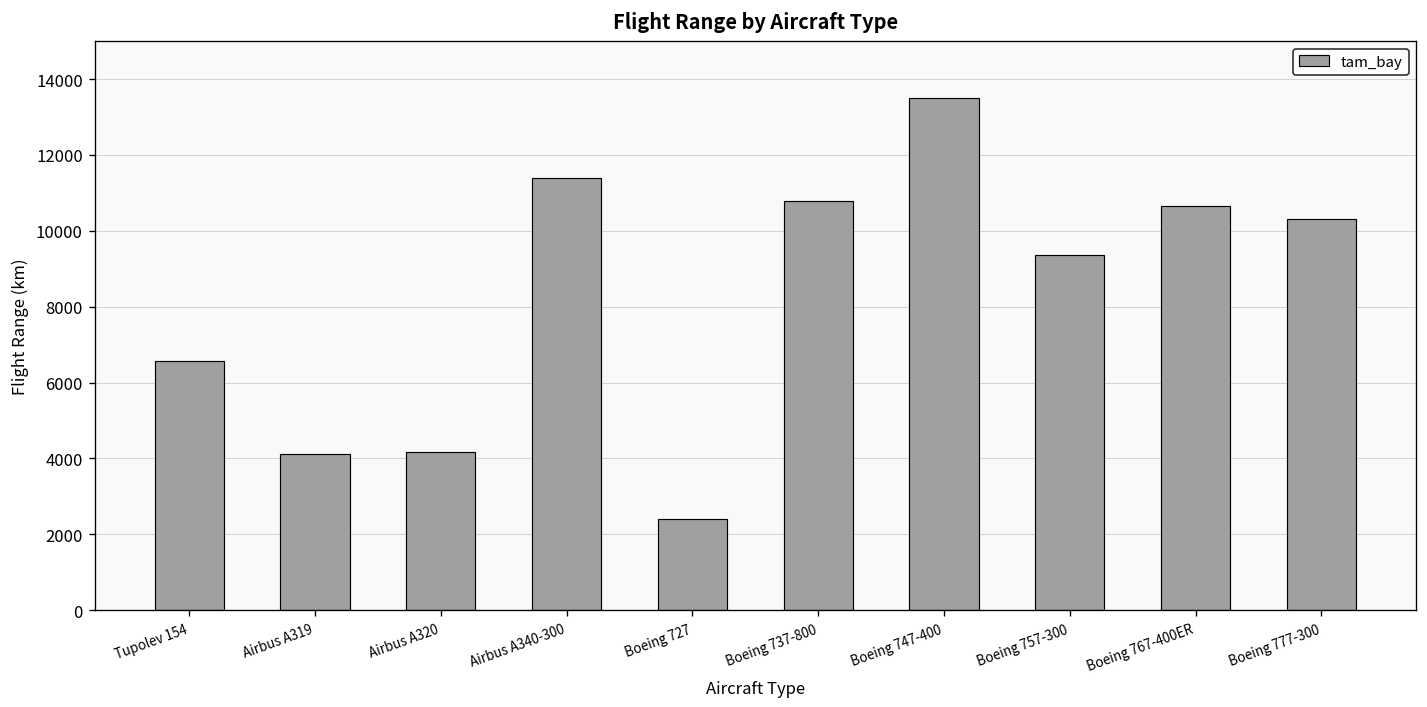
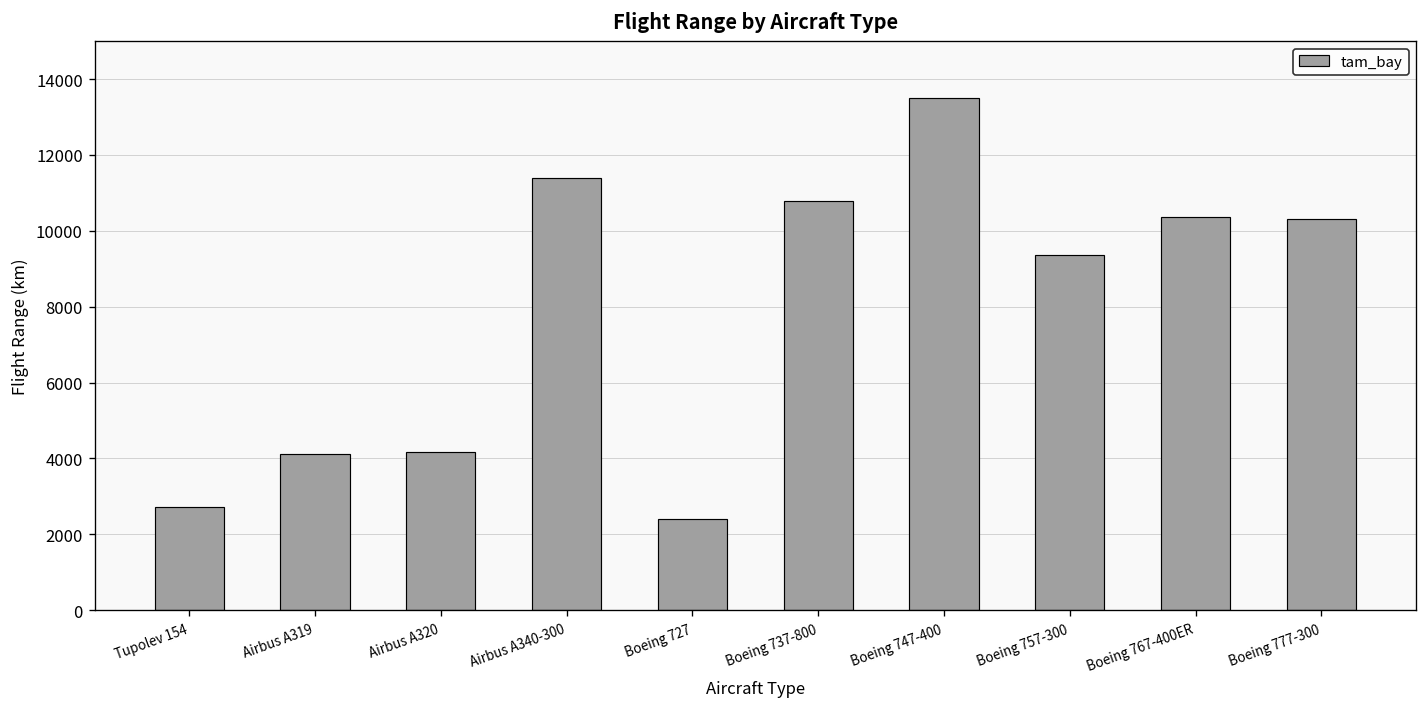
  {
-   "Tupolev 154": 6600,
+   "Tupolev 154": 2700,
    "Airbus A319": 4100,
    "Airbus A320": 4200,
    "Airbus A340-300": 11400,
    "Boeing 727": 2400,
    "Boeing 737-800": 10800,
    "Boeing 747-400": 13500,
    "Boeing 757-300": 9400,
-   "Boeing 767-400ER": 10700,
+   "Boeing 767-400ER": 10400,
    "Boeing 777-300": 10300
  }
